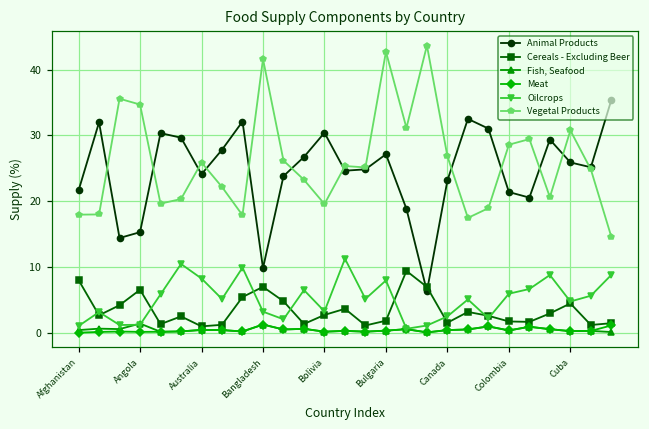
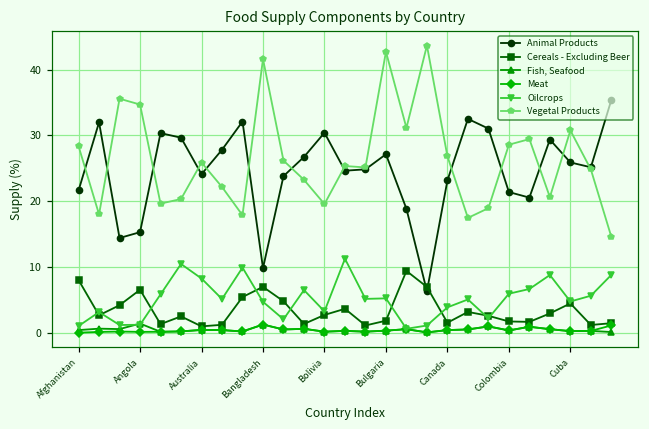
  {
    "Oilcrops": {
      "Afghanistan": 1,
      "Australia": 8,
-     "Bangladesh": 3,
+     "Bangladesh": 5,
      "Bolivia": 3,
-     "Bulgaria": 8,
-     "Canada": 3,
+     "Bulgaria": 5,
+     "Canada": 4,
      "Colombia": 6
    },
    "Vegetal Products": {
-     "Afghanistan": 18,
+     "Afghanistan": 28,
      "Angola": 35,
      "Australia": 26,
      "Bangladesh": 42,
      "Bolivia": 20,
      "Bulgaria": 43,
      "Canada": 27,
      "Colombia": 29,
      "Cuba": 31
    }
  }
